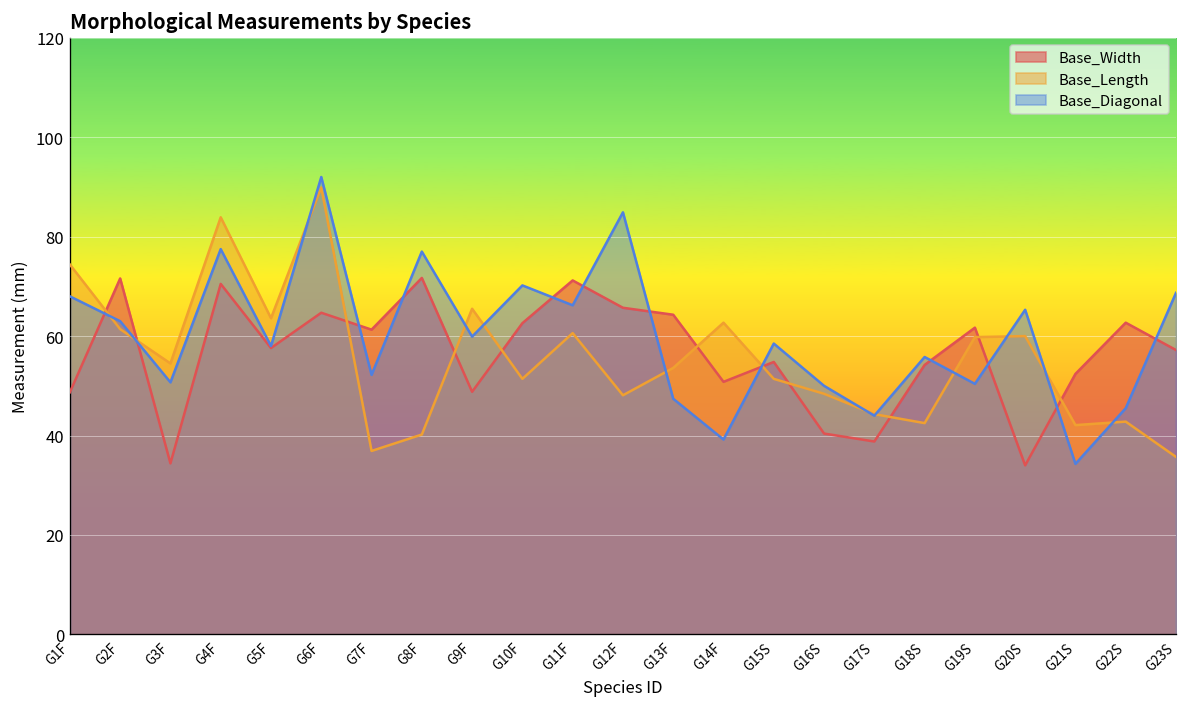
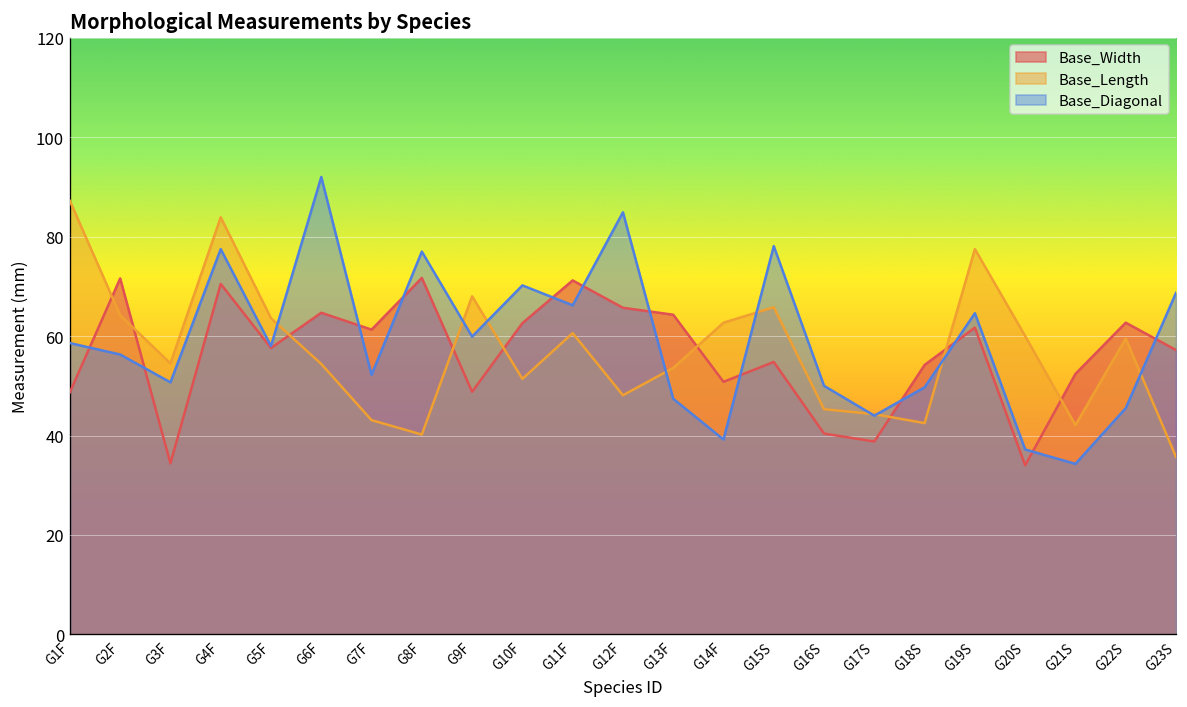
  {
    "Base_Width": {
      "G1F": 49,
      "G2F": 72,
      "G3F": 34,
      "G4F": 71,
      "G6F": 65,
      "G7F": 61,
      "G8F": 72,
      "G9F": 49,
      "G10F": 63,
      "G11F": 71,
      "G12F": 66,
      "G13F": 64,
      "G14F": 51,
      "G15S": 55,
      "G16S": 40,
      "G17S": 39,
      "G18S": 54,
      "G19S": 62,
      "G20S": 34,
      "G21S": 52,
      "G22S": 63,
      "G23S": 57
    },
    "Base_Length": {
-     "G1F": 74,
-     "G2F": 61,
+     "G1F": 87,
+     "G2F": 64,
      "G3F": 55,
      "G4F": 84,
      "G5F": 64,
-     "G6F": 90,
-     "G7F": 37,
+     "G6F": 54,
+     "G7F": 43,
      "G8F": 40,
-     "G9F": 66,
+     "G9F": 68,
      "G10F": 51,
      "G11F": 61,
      "G12F": 48,
      "G13F": 54,
      "G14F": 63,
-     "G15S": 51,
-     "G16S": 48,
+     "G15S": 66,
+     "G16S": 45,
      "G18S": 43,
-     "G19S": 60,
+     "G19S": 78,
      "G20S": 60,
      "G21S": 42,
-     "G22S": 43,
+     "G22S": 60,
      "G23S": 36
    },
    "Base_Diagonal": {
-     "G1F": 68,
-     "G2F": 63,
+     "G1F": 59,
+     "G2F": 56,
      "G3F": 51,
      "G4F": 78,
      "G6F": 92,
      "G7F": 52,
      "G8F": 77,
      "G9F": 60,
      "G10F": 70,
      "G11F": 66,
      "G12F": 85,
      "G13F": 47,
      "G14F": 39,
-     "G15S": 59,
+     "G15S": 78,
      "G16S": 50,
-     "G18S": 56,
-     "G19S": 50,
-     "G20S": 65,
+     "G18S": 50,
+     "G19S": 65,
+     "G20S": 37,
      "G21S": 34,
      "G22S": 46,
      "G23S": 69
    }
  }
